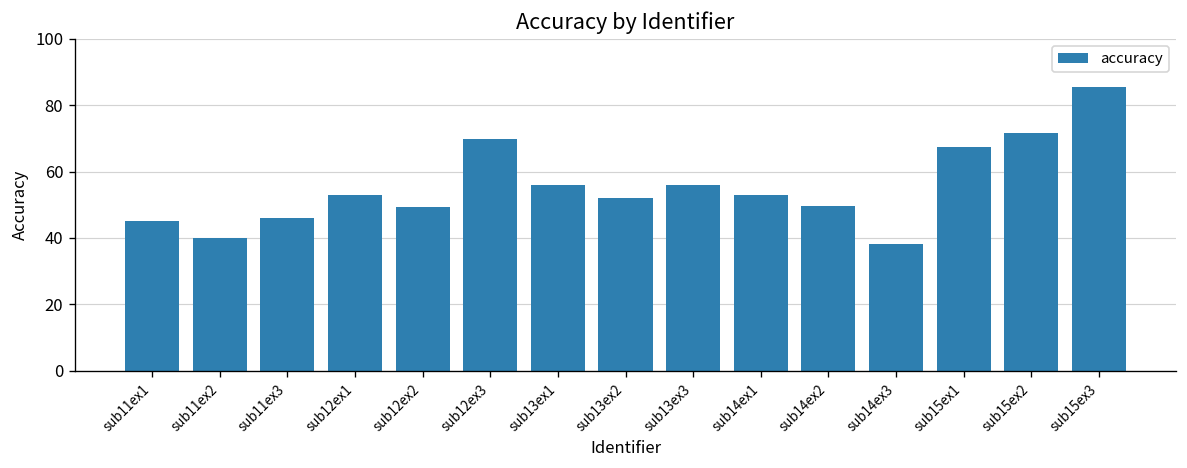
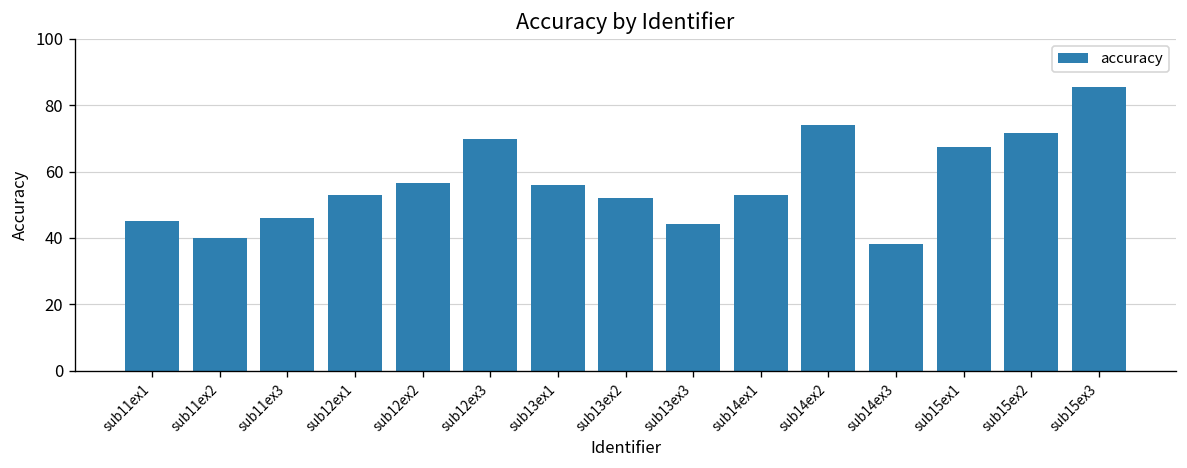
  {
    "sub11ex1": 45,
    "sub11ex2": 40,
    "sub11ex3": 46,
    "sub12ex1": 53,
-   "sub12ex2": 49,
+   "sub12ex2": 56,
    "sub12ex3": 70,
    "sub13ex1": 56,
    "sub13ex2": 52,
-   "sub13ex3": 56,
+   "sub13ex3": 44,
    "sub14ex1": 53,
-   "sub14ex2": 50,
+   "sub14ex2": 74,
    "sub14ex3": 38,
    "sub15ex1": 67,
    "sub15ex2": 72,
    "sub15ex3": 85
  }
